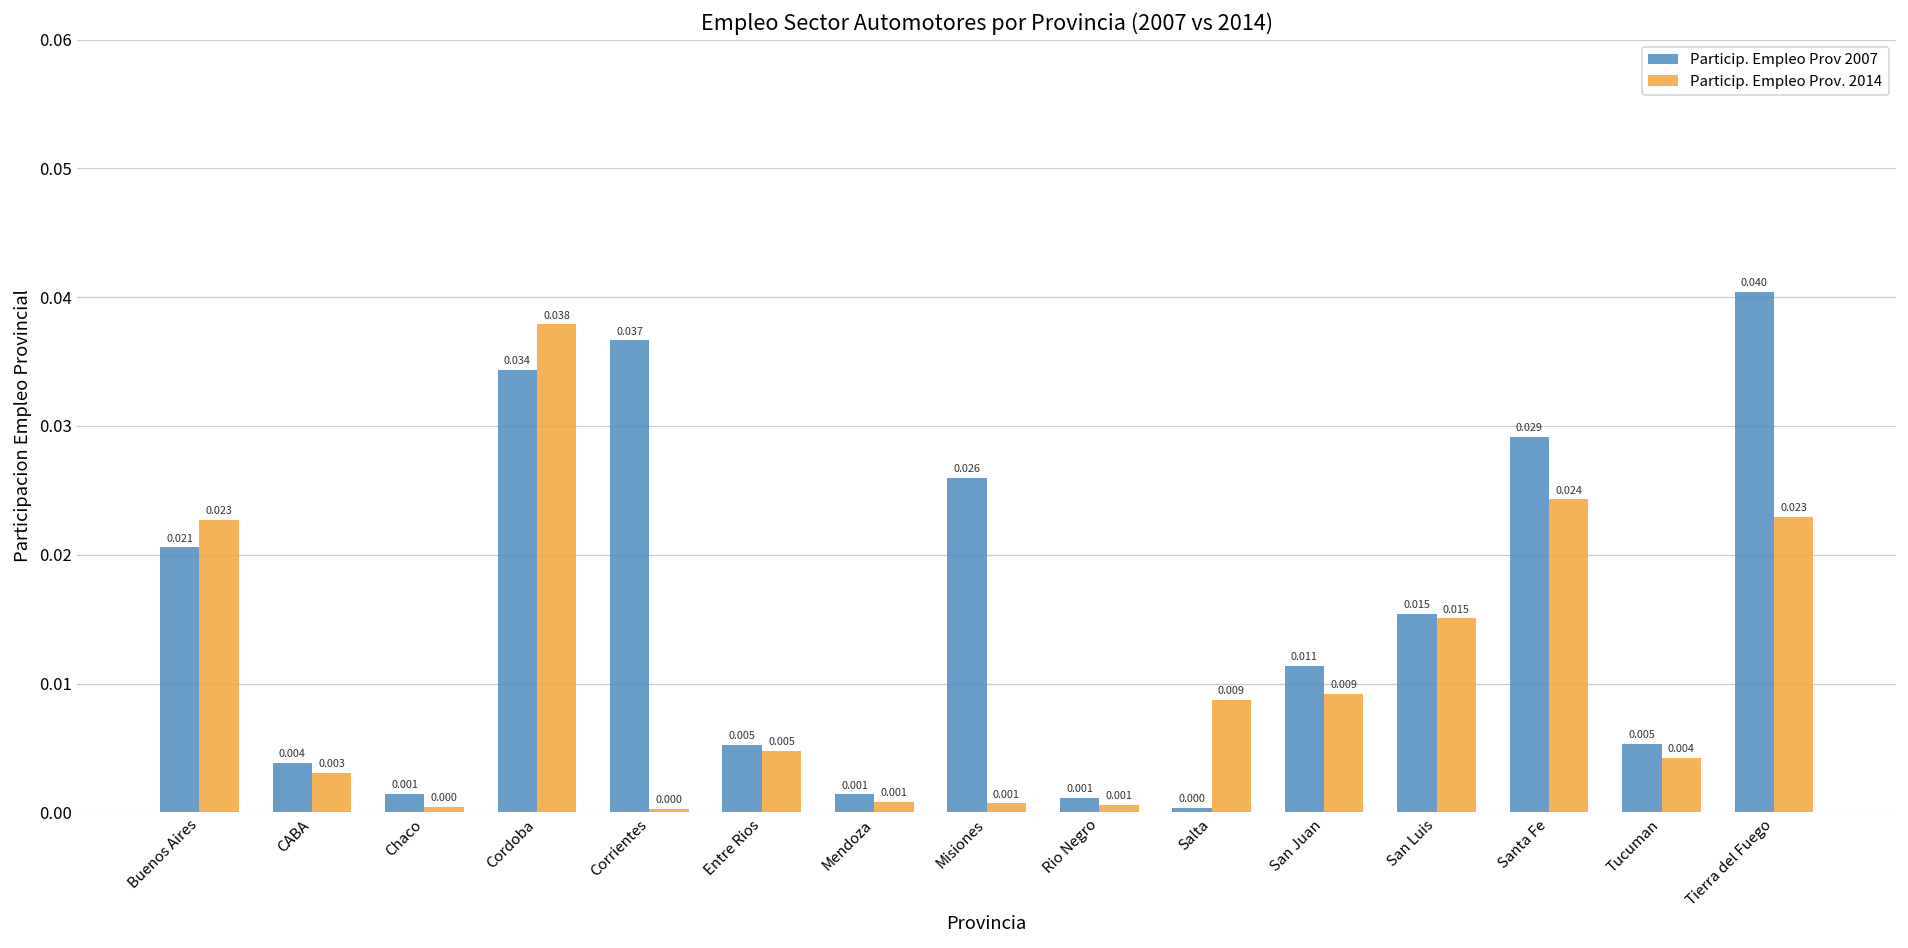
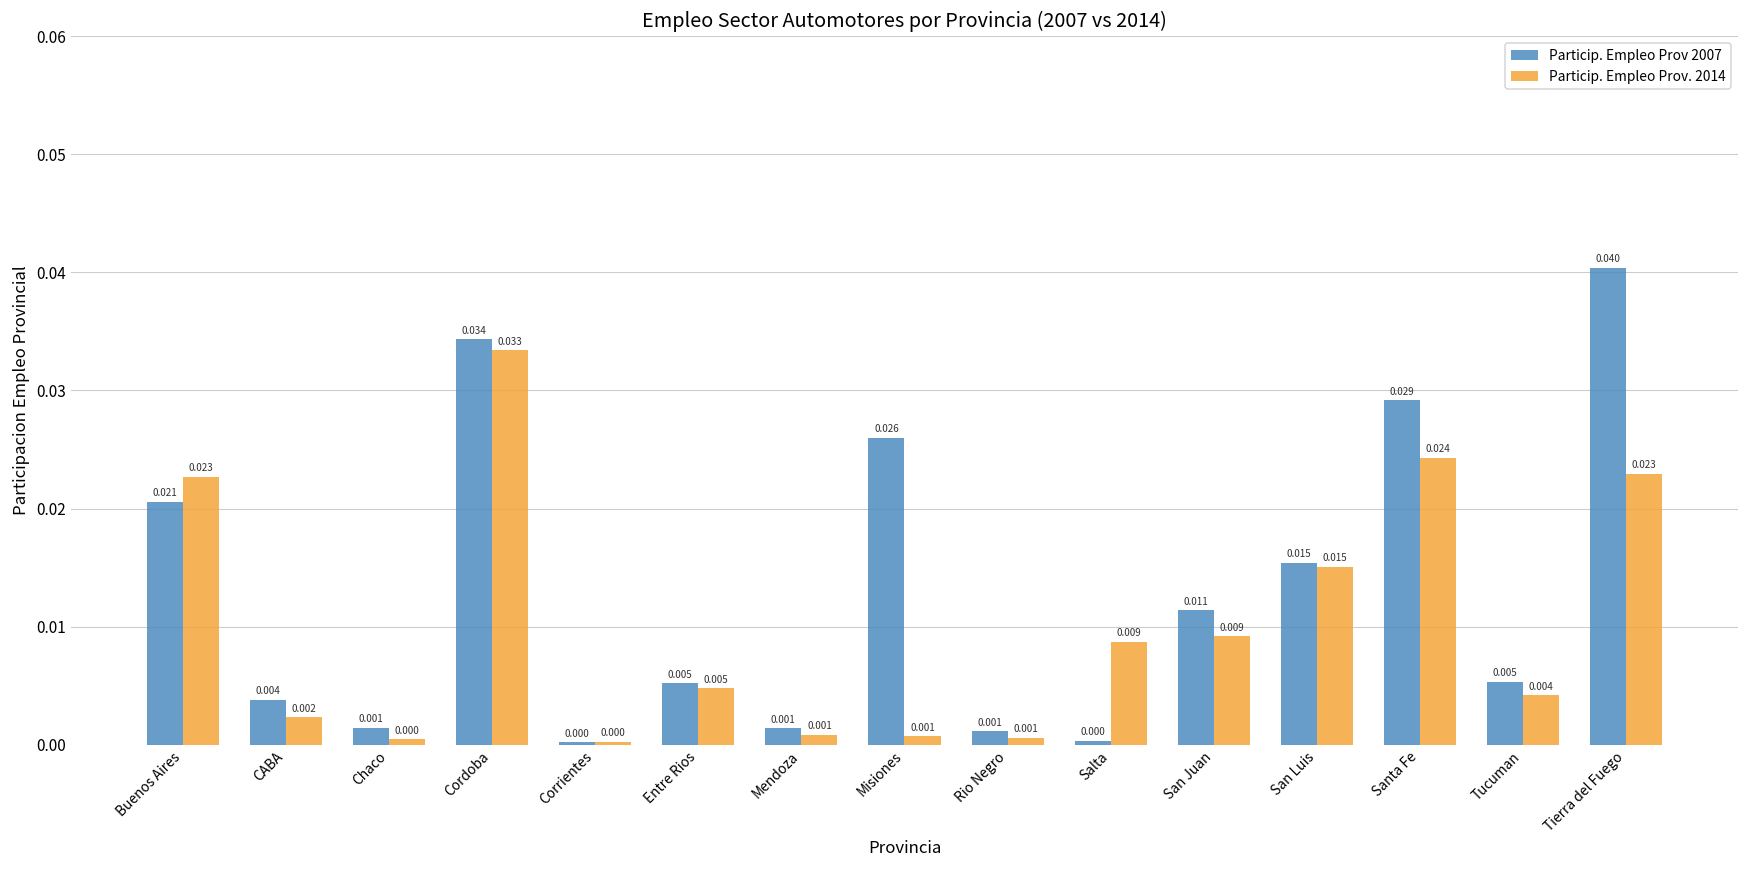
  {
    "Particip. Empleo Prov 2007": {
      "Buenos Aires": 0.021,
      "CABA": 0.004,
      "Chaco": 0.001,
      "Cordoba": 0.034,
-     "Corrientes": 0.037,
+     "Corrientes": 0.000,
      "Entre Rios": 0.005,
      "Mendoza": 0.001,
      "Misiones": 0.026,
      "Rio Negro": 0.001,
      "Salta": 0.000,
      "San Juan": 0.011,
      "San Luis": 0.015,
      "Santa Fe": 0.029,
      "Tucuman": 0.005,
      "Tierra del Fuego": 0.040
    },
    "Particip. Empleo Prov. 2014": {
      "Buenos Aires": 0.023,
-     "CABA": 0.003,
+     "CABA": 0.002,
      "Chaco": 0.000,
-     "Cordoba": 0.038,
+     "Cordoba": 0.033,
      "Corrientes": 0.000,
      "Entre Rios": 0.005,
      "Mendoza": 0.001,
      "Misiones": 0.001,
      "Rio Negro": 0.001,
      "Salta": 0.009,
      "San Juan": 0.009,
      "San Luis": 0.015,
      "Santa Fe": 0.024,
      "Tucuman": 0.004,
      "Tierra del Fuego": 0.023
    }
  }
